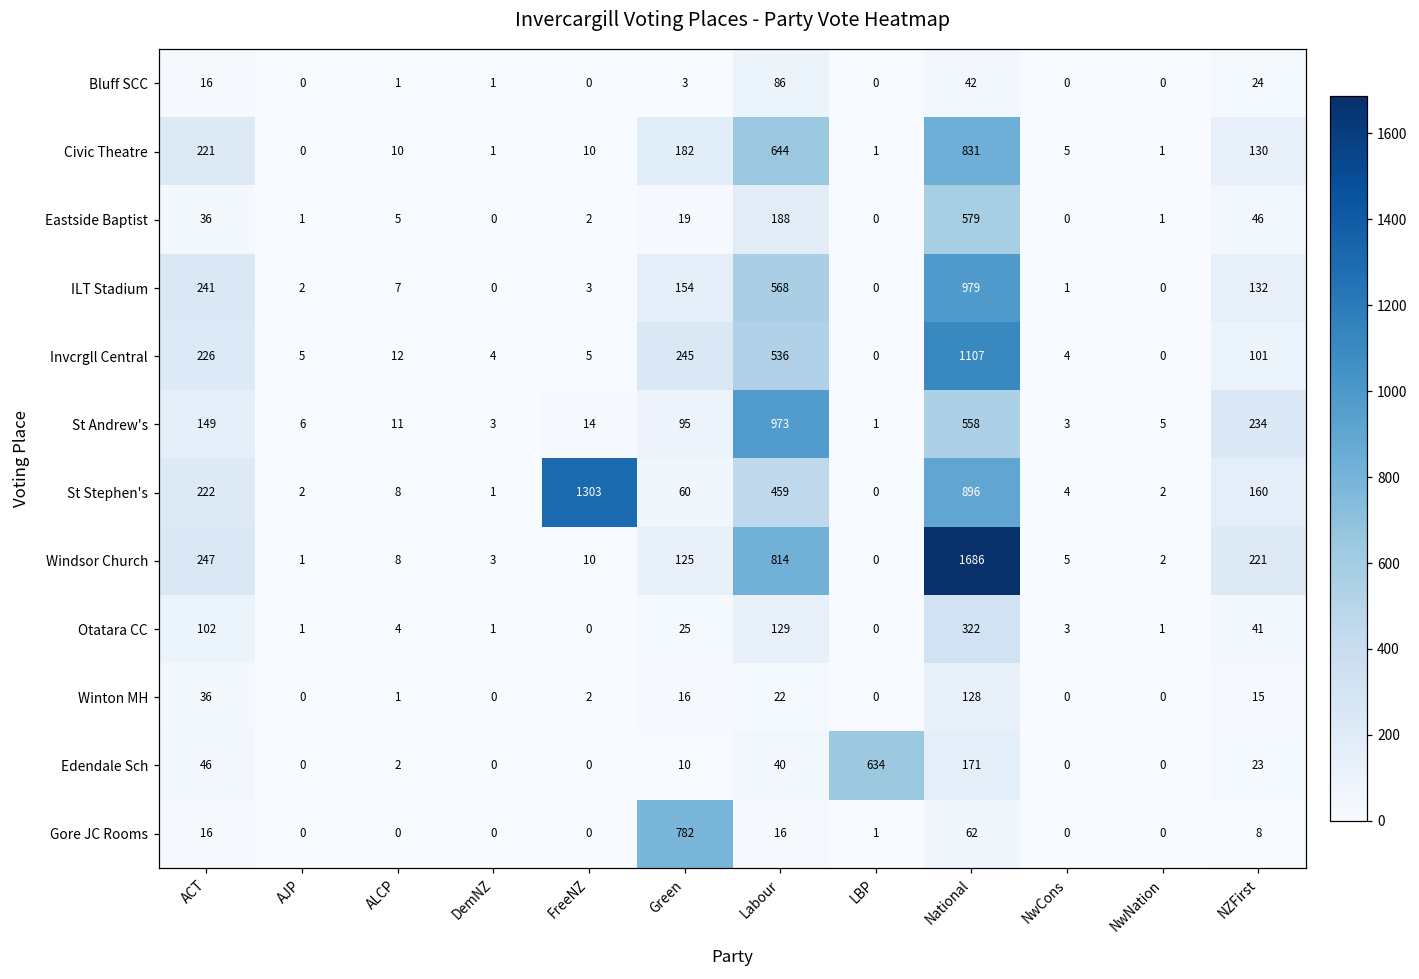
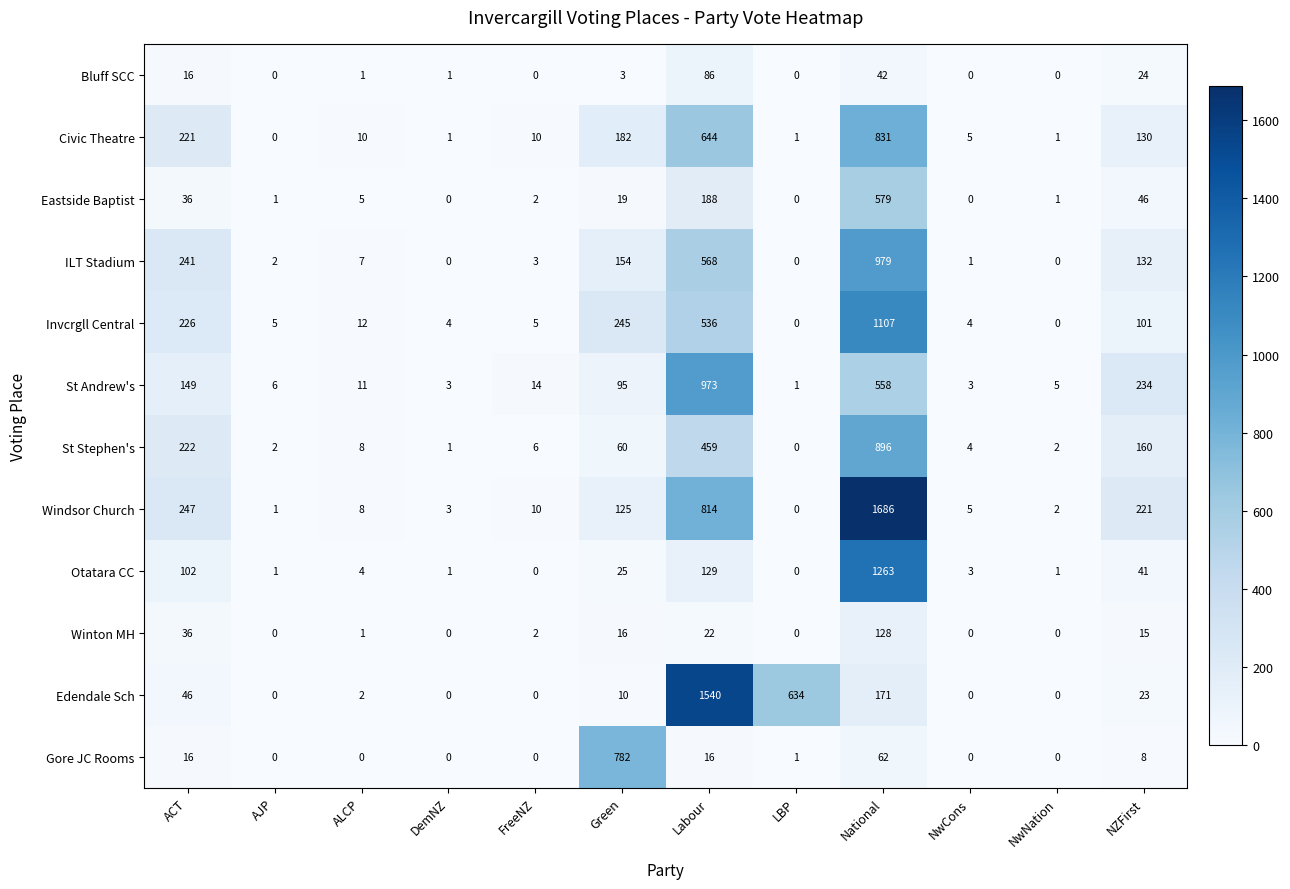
  {
    "Bluff SCC": {
      "ACT": 16,
      "AJP": 0,
      "ALCP": 1,
      "DemNZ": 1,
      "FreeNZ": 0,
      "Green": 3,
      "Labour": 86,
      "LBP": 0,
      "National": 42,
      "NwCons": 0,
      "NwNation": 0,
      "NZFirst": 24
    },
    "Civic Theatre": {
      "ACT": 221,
      "AJP": 0,
      "ALCP": 10,
      "DemNZ": 1,
      "FreeNZ": 10,
      "Green": 182,
      "Labour": 644,
      "LBP": 1,
      "National": 831,
      "NwCons": 5,
      "NwNation": 1,
      "NZFirst": 130
    },
    "Eastside Baptist": {
      "ACT": 36,
      "AJP": 1,
      "ALCP": 5,
      "DemNZ": 0,
      "FreeNZ": 2,
      "Green": 19,
      "Labour": 188,
      "LBP": 0,
      "National": 579,
      "NwCons": 0,
      "NwNation": 1,
      "NZFirst": 46
    },
    "ILT Stadium": {
      "ACT": 241,
      "AJP": 2,
      "ALCP": 7,
      "DemNZ": 0,
      "FreeNZ": 3,
      "Green": 154,
      "Labour": 568,
      "LBP": 0,
      "National": 979,
      "NwCons": 1,
      "NwNation": 0,
      "NZFirst": 132
    },
    "Invcrgll Central": {
      "ACT": 226,
      "AJP": 5,
      "ALCP": 12,
      "DemNZ": 4,
      "FreeNZ": 5,
      "Green": 245,
      "Labour": 536,
      "LBP": 0,
      "National": 1107,
      "NwCons": 4,
      "NwNation": 0,
      "NZFirst": 101
    },
    "St Andrew's": {
      "ACT": 149,
      "AJP": 6,
      "ALCP": 11,
      "DemNZ": 3,
      "FreeNZ": 14,
      "Green": 95,
      "Labour": 973,
      "LBP": 1,
      "National": 558,
      "NwCons": 3,
      "NwNation": 5,
      "NZFirst": 234
    },
    "St Stephen's": {
      "ACT": 222,
      "AJP": 2,
      "ALCP": 8,
      "DemNZ": 1,
-     "FreeNZ": 1303,
+     "FreeNZ": 6,
      "Green": 60,
      "Labour": 459,
      "LBP": 0,
      "National": 896,
      "NwCons": 4,
      "NwNation": 2,
      "NZFirst": 160
    },
    "Windsor Church": {
      "ACT": 247,
      "AJP": 1,
      "ALCP": 8,
      "DemNZ": 3,
      "FreeNZ": 10,
      "Green": 125,
      "Labour": 814,
      "LBP": 0,
      "National": 1686,
      "NwCons": 5,
      "NwNation": 2,
      "NZFirst": 221
    },
    "Otatara CC": {
      "ACT": 102,
      "AJP": 1,
      "ALCP": 4,
      "DemNZ": 1,
      "FreeNZ": 0,
      "Green": 25,
      "Labour": 129,
      "LBP": 0,
-     "National": 322,
+     "National": 1263,
      "NwCons": 3,
      "NwNation": 1,
      "NZFirst": 41
    },
    "Winton MH": {
      "ACT": 36,
      "AJP": 0,
      "ALCP": 1,
      "DemNZ": 0,
      "FreeNZ": 2,
      "Green": 16,
      "Labour": 22,
      "LBP": 0,
      "National": 128,
      "NwCons": 0,
      "NwNation": 0,
      "NZFirst": 15
    },
    "Edendale Sch": {
      "ACT": 46,
      "AJP": 0,
      "ALCP": 2,
      "DemNZ": 0,
      "FreeNZ": 0,
      "Green": 10,
-     "Labour": 40,
+     "Labour": 1540,
      "LBP": 634,
      "National": 171,
      "NwCons": 0,
      "NwNation": 0,
      "NZFirst": 23
    },
    "Gore JC Rooms": {
      "ACT": 16,
      "AJP": 0,
      "ALCP": 0,
      "DemNZ": 0,
      "FreeNZ": 0,
      "Green": 782,
      "Labour": 16,
      "LBP": 1,
      "National": 62,
      "NwCons": 0,
      "NwNation": 0,
      "NZFirst": 8
    }
  }
